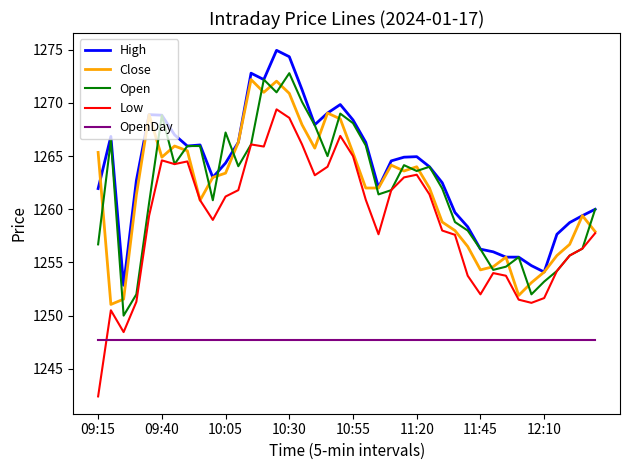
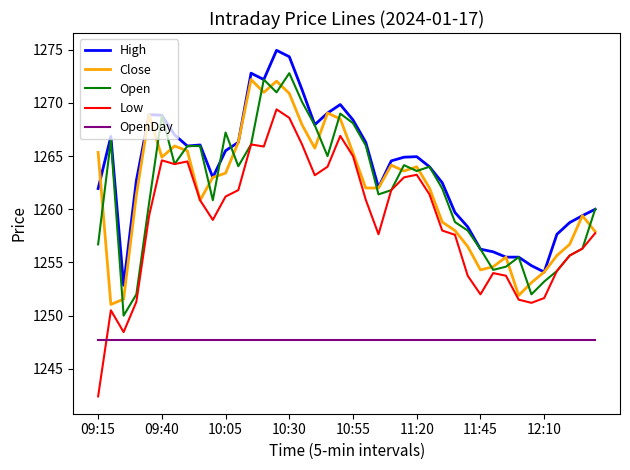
  {
    "High": {
      "09:15": 1262.0,
-     "10:05": 1264.4,
+     "10:05": 1265.5,
      "10:30": 1274.4,
      "10:55": 1268.4,
      "11:20": 1265.0
    },
    "Close": {
      "09:15": 1265.4,
      "09:40": 1264.9,
      "10:05": 1263.4,
      "10:30": 1270.9,
      "10:55": 1265.3,
      "11:20": 1264.0,
      "11:45": 1254.3
    },
    "Open": {
      "09:15": 1256.7,
      "10:05": 1267.2,
      "10:30": 1272.8,
      "10:55": 1268.1,
      "11:20": 1263.6,
      "12:10": 1253.2
    },
    "Low": {
      "09:15": 1242.4,
      "09:40": 1264.6,
      "10:05": 1261.2,
      "10:30": 1268.6,
      "10:55": 1265.0,
      "11:20": 1263.3,
      "11:45": 1252.0,
      "12:10": 1251.7
    },
    "OpenDay": {
      "09:15": 1247.7,
      "09:40": 1247.7,
      "10:05": 1247.7,
      "10:30": 1247.7,
      "10:55": 1247.7,
      "11:20": 1247.7,
      "11:45": 1247.7,
      "12:10": 1247.7
    }
  }
